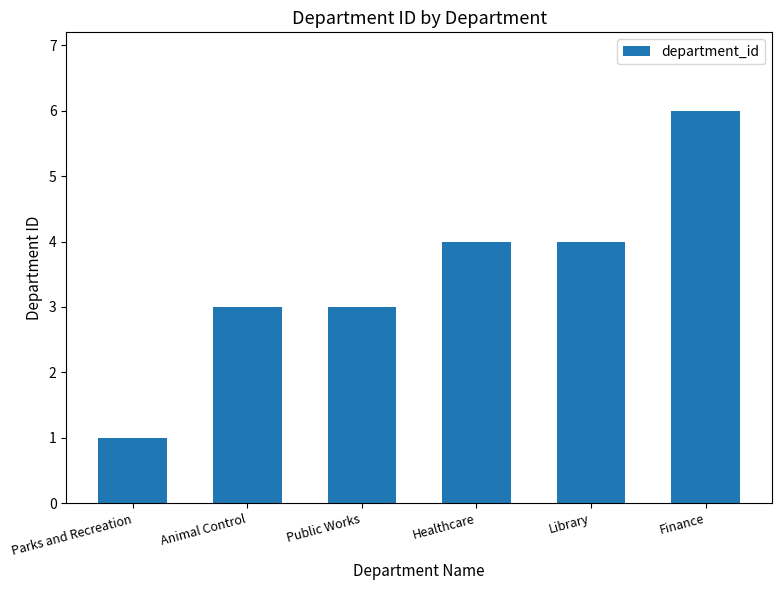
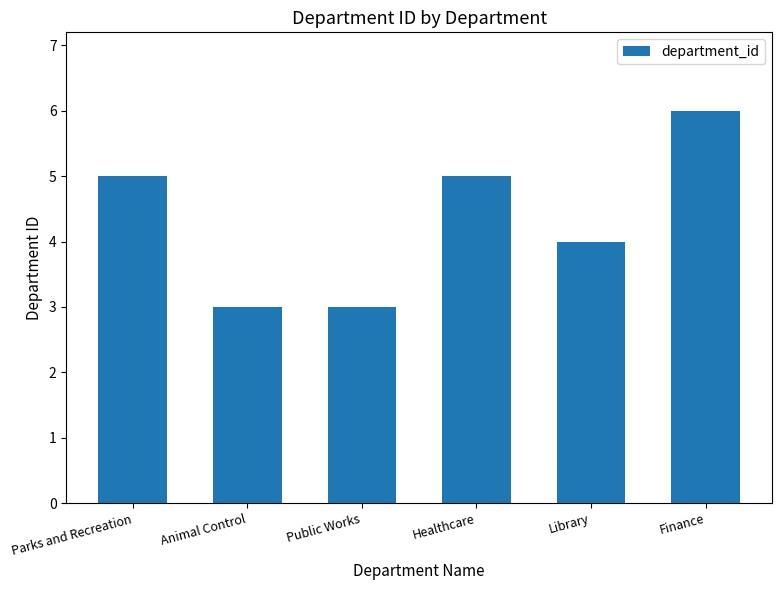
  {
-   "Parks and Recreation": 1,
+   "Parks and Recreation": 5,
    "Animal Control": 3,
    "Public Works": 3,
-   "Healthcare": 4,
+   "Healthcare": 5,
    "Library": 4,
    "Finance": 6
  }
